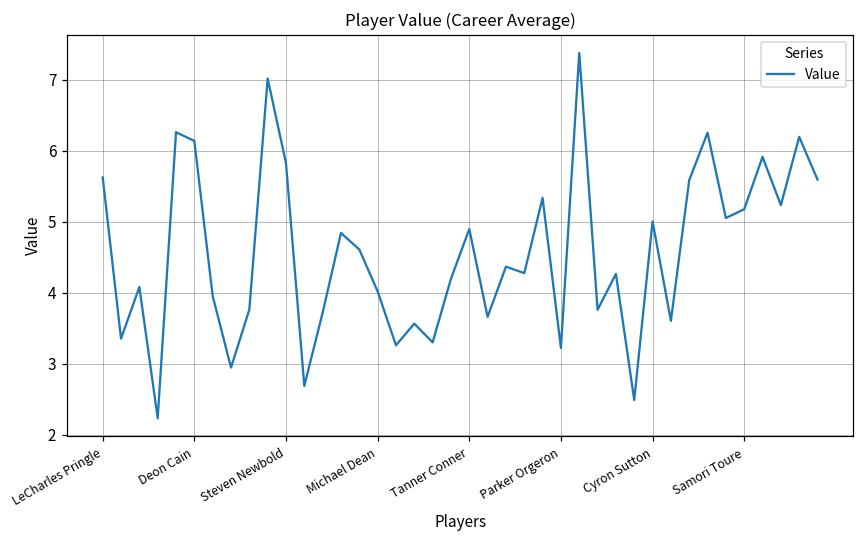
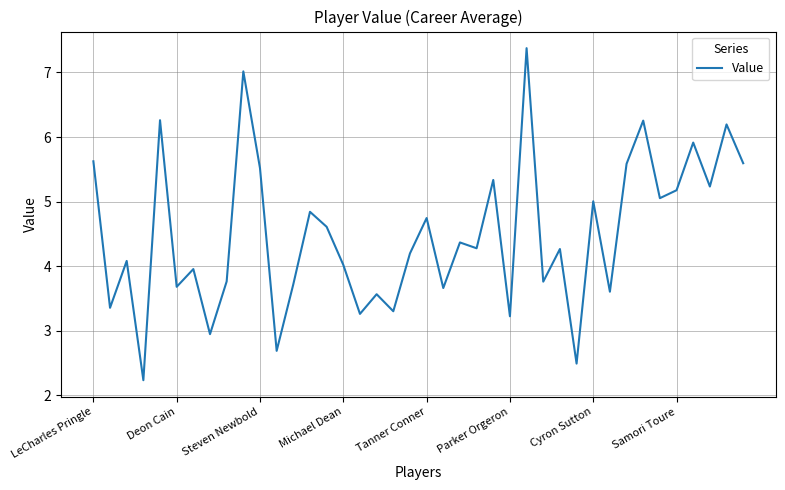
  {
    "LeCharles Pringle": 5.6,
-   "Deon Cain": 6.1,
-   "Steven Newbold": 5.8,
+   "Deon Cain": 3.7,
+   "Steven Newbold": 5.5,
    "Michael Dean": 4.0,
-   "Tanner Conner": 4.9,
+   "Tanner Conner": 4.7,
    "Parker Orgeron": 3.2,
    "Cyron Sutton": 5.0,
    "Samori Toure": 5.2
  }
